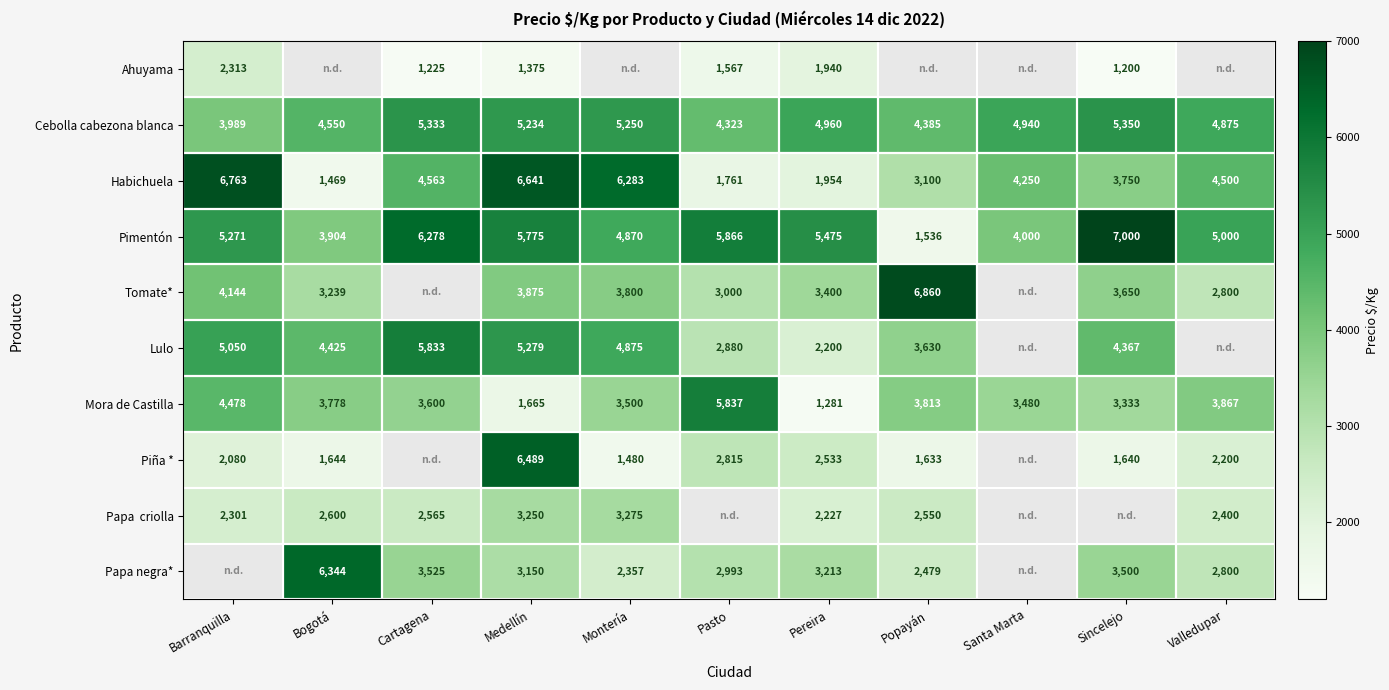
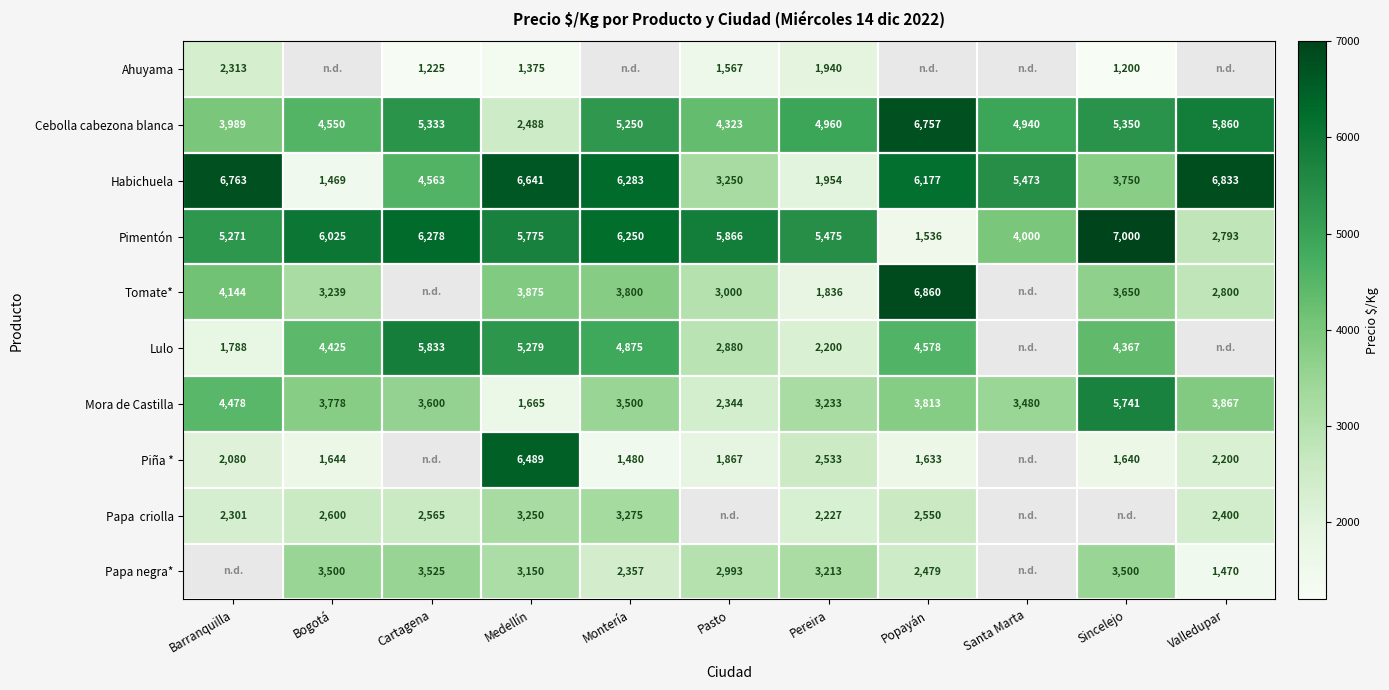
  {
    "Ahuyama": {
      "Barranquilla": "2,313",
      "Cartagena": "1,225",
      "Medellín": "1,375",
      "Pasto": "1,567",
      "Pereira": "1,940",
      "Sincelejo": "1,200"
    },
    "Cebolla cabezona blanca": {
      "Barranquilla": "3,989",
      "Bogotá": "4,550",
      "Cartagena": "5,333",
-     "Medellín": "5,234",
+     "Medellín": "2,488",
      "Montería": "5,250",
      "Pasto": "4,323",
      "Pereira": "4,960",
-     "Popayán": "4,385",
+     "Popayán": "6,757",
      "Santa Marta": "4,940",
      "Sincelejo": "5,350",
-     "Valledupar": "4,875"
+     "Valledupar": "5,860"
    },
    "Habichuela": {
      "Barranquilla": "6,763",
      "Bogotá": "1,469",
      "Cartagena": "4,563",
      "Medellín": "6,641",
      "Montería": "6,283",
-     "Pasto": "1,761",
+     "Pasto": "3,250",
      "Pereira": "1,954",
-     "Popayán": "3,100",
-     "Santa Marta": "4,250",
+     "Popayán": "6,177",
+     "Santa Marta": "5,473",
      "Sincelejo": "3,750",
-     "Valledupar": "4,500"
+     "Valledupar": "6,833"
    },
    "Pimentón": {
      "Barranquilla": "5,271",
-     "Bogotá": "3,904",
+     "Bogotá": "6,025",
      "Cartagena": "6,278",
      "Medellín": "5,775",
-     "Montería": "4,870",
+     "Montería": "6,250",
      "Pasto": "5,866",
      "Pereira": "5,475",
      "Popayán": "1,536",
      "Santa Marta": "4,000",
      "Sincelejo": "7,000",
-     "Valledupar": "5,000"
+     "Valledupar": "2,793"
    },
    "Tomate*": {
      "Barranquilla": "4,144",
      "Bogotá": "3,239",
      "Medellín": "3,875",
      "Montería": "3,800",
      "Pasto": "3,000",
-     "Pereira": "3,400",
+     "Pereira": "1,836",
      "Popayán": "6,860",
      "Sincelejo": "3,650",
      "Valledupar": "2,800"
    },
    "Lulo": {
-     "Barranquilla": "5,050",
+     "Barranquilla": "1,788",
      "Bogotá": "4,425",
      "Cartagena": "5,833",
      "Medellín": "5,279",
      "Montería": "4,875",
      "Pasto": "2,880",
      "Pereira": "2,200",
-     "Popayán": "3,630",
+     "Popayán": "4,578",
      "Sincelejo": "4,367"
    },
    "Mora de Castilla": {
      "Barranquilla": "4,478",
      "Bogotá": "3,778",
      "Cartagena": "3,600",
      "Medellín": "1,665",
      "Montería": "3,500",
-     "Pasto": "5,837",
-     "Pereira": "1,281",
+     "Pasto": "2,344",
+     "Pereira": "3,233",
      "Popayán": "3,813",
      "Santa Marta": "3,480",
-     "Sincelejo": "3,333",
+     "Sincelejo": "5,741",
      "Valledupar": "3,867"
    },
    "Piña *": {
      "Barranquilla": "2,080",
      "Bogotá": "1,644",
      "Medellín": "6,489",
      "Montería": "1,480",
-     "Pasto": "2,815",
+     "Pasto": "1,867",
      "Pereira": "2,533",
      "Popayán": "1,633",
      "Sincelejo": "1,640",
      "Valledupar": "2,200"
    },
    "Papa criolla": {
      "Barranquilla": "2,301",
      "Bogotá": "2,600",
      "Cartagena": "2,565",
      "Medellín": "3,250",
      "Montería": "3,275",
      "Pereira": "2,227",
      "Popayán": "2,550",
      "Valledupar": "2,400"
    },
    "Papa negra*": {
-     "Bogotá": "6,344",
+     "Bogotá": "3,500",
      "Cartagena": "3,525",
      "Medellín": "3,150",
      "Montería": "2,357",
      "Pasto": "2,993",
      "Pereira": "3,213",
      "Popayán": "2,479",
      "Sincelejo": "3,500",
-     "Valledupar": "2,800"
+     "Valledupar": "1,470"
    }
  }
